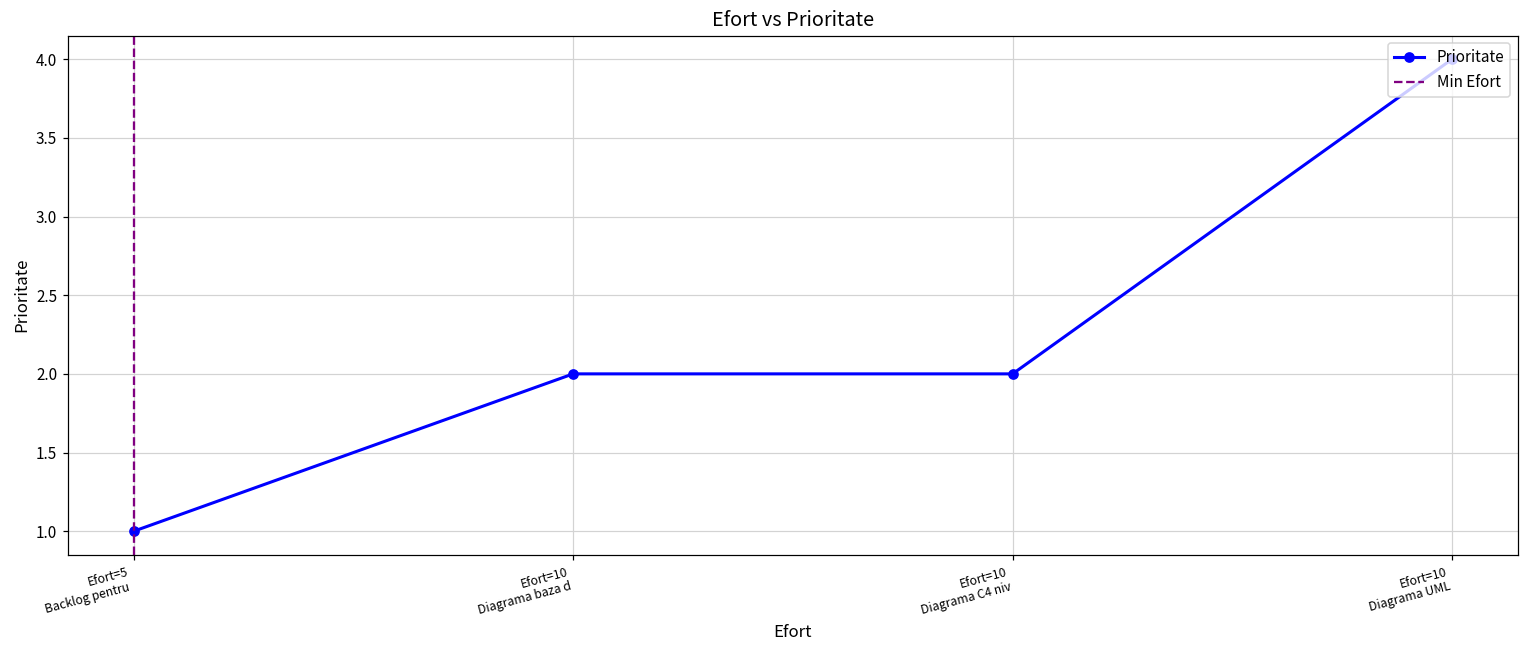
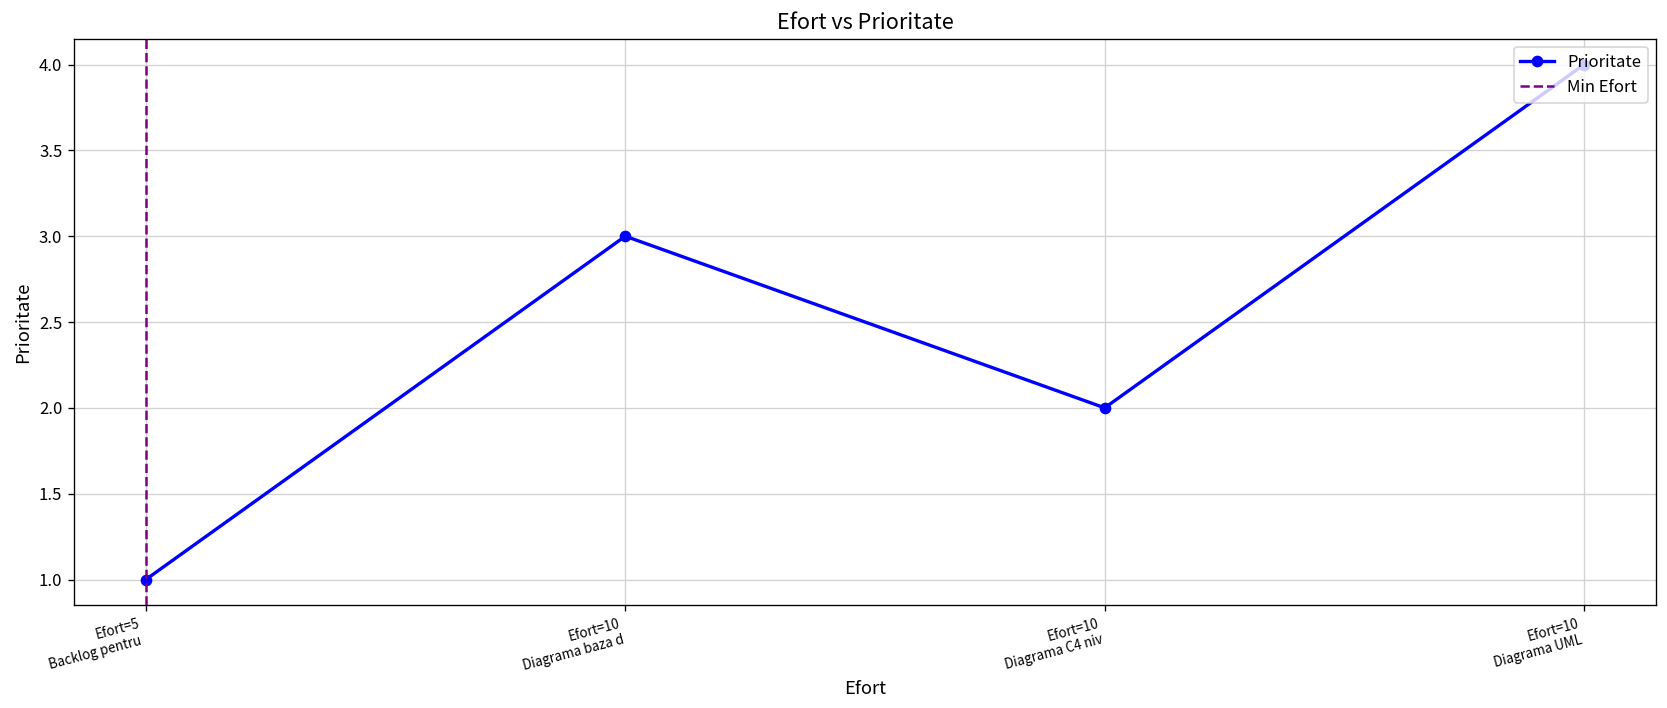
  {
    "Efort=5 Backlog pentru": 1,
-   "Efort=10 Diagrama baza d": 2,
+   "Efort=10 Diagrama baza d": 3,
    "Efort=10 Diagrama C4 niv": 2
  }
